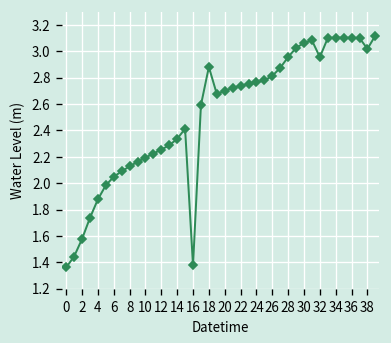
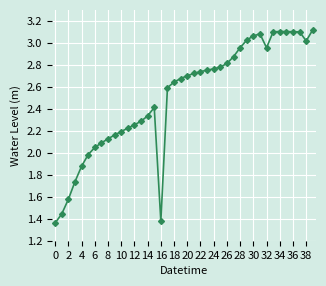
  {
    "0": 1.36,
    "2": 1.58,
    "4": 1.88,
    "6": 2.05,
    "8": 2.13,
    "10": 2.19,
    "12": 2.25,
    "14": 2.34,
    "16": 1.38,
-   "18": 2.88,
+   "18": 2.64,
    "20": 2.70,
    "22": 2.74,
    "24": 2.76,
    "26": 2.81,
    "28": 2.96,
    "30": 3.06,
    "32": 2.96,
    "34": 3.10,
    "36": 3.10,
    "38": 3.02
  }
